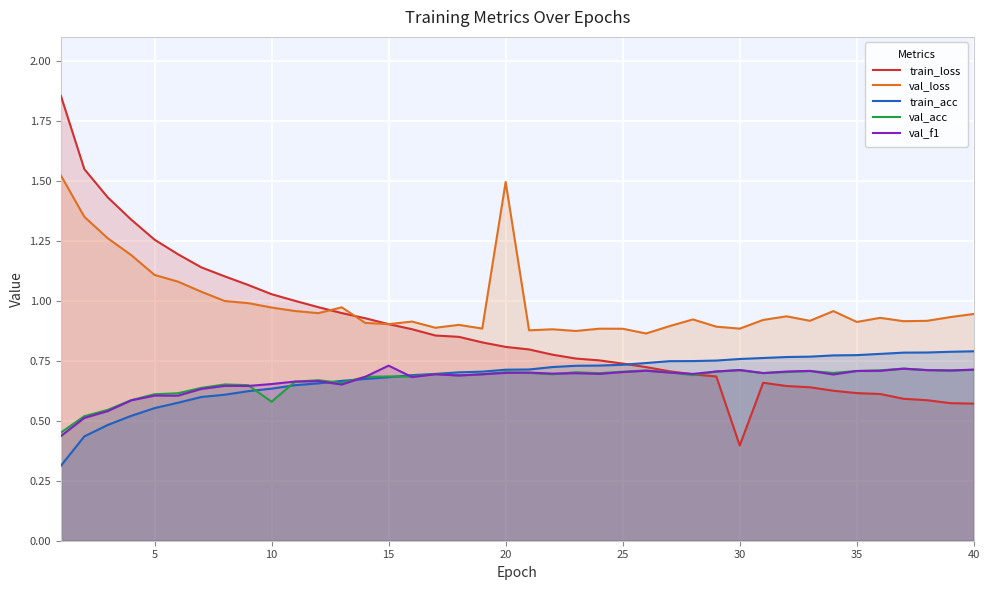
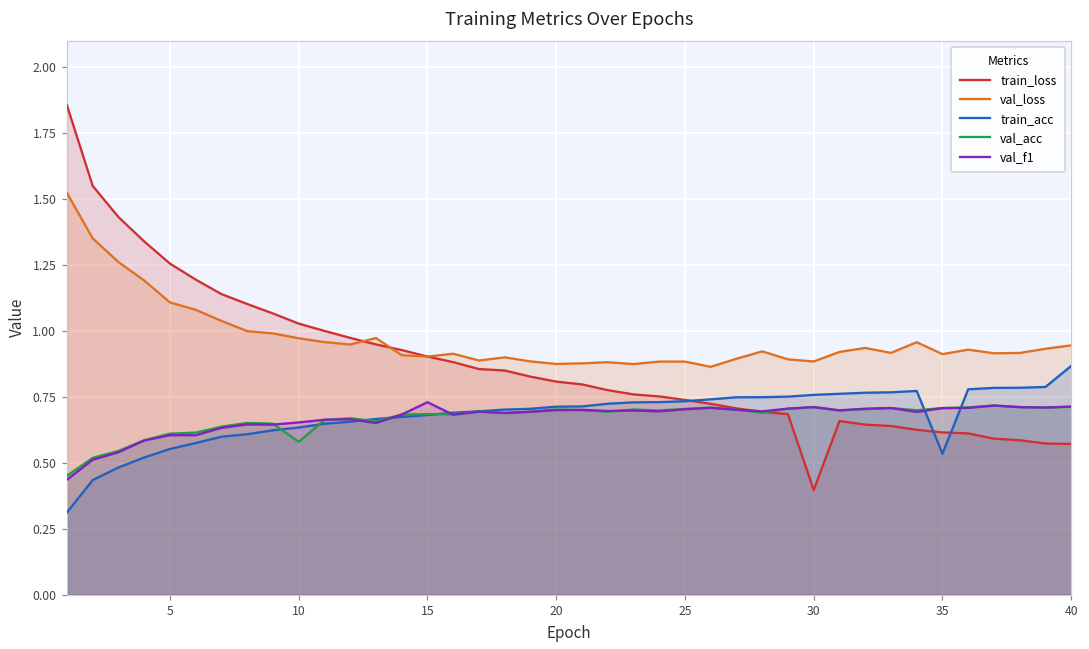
  {
    "train_loss": {
      "5": 1.25,
      "10": 1.03,
      "20": 0.81,
      "30": 0.40,
      "35": 0.62,
      "40": 0.57
    },
    "val_loss": {
      "5": 1.11,
      "10": 0.97,
-     "20": 1.50,
+     "20": 0.87,
      "25": 0.88,
      "30": 0.88,
      "35": 0.91,
      "40": 0.95
    },
    "train_acc": {
      "5": 0.55,
      "10": 0.63,
      "30": 0.76,
-     "35": 0.77,
-     "40": 0.79
+     "35": 0.53,
+     "40": 0.87
    },
    "val_acc": {
      "10": 0.58
    },
    "val_f1": {
      "10": 0.65,
      "15": 0.73
    }
  }
